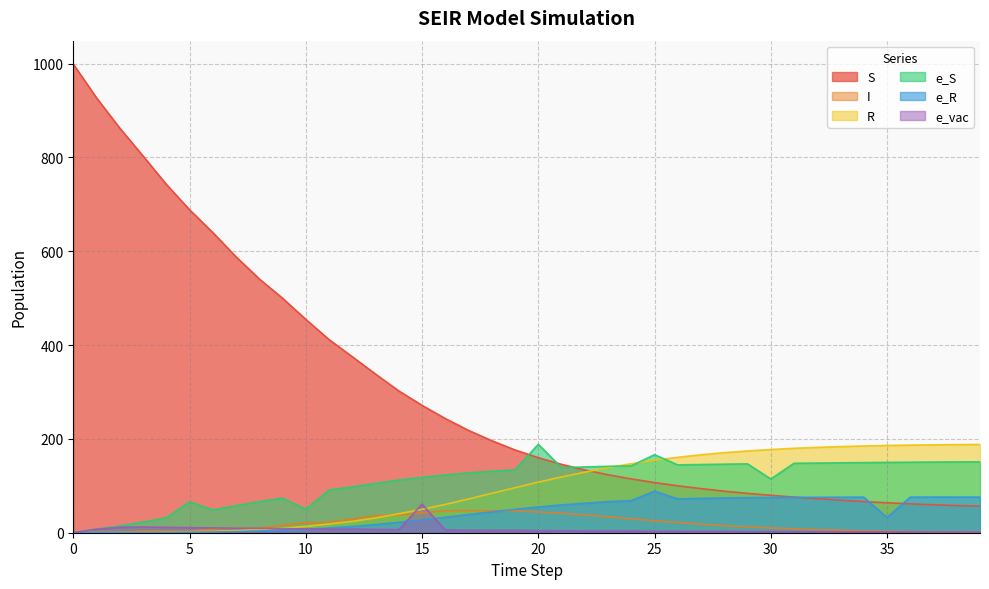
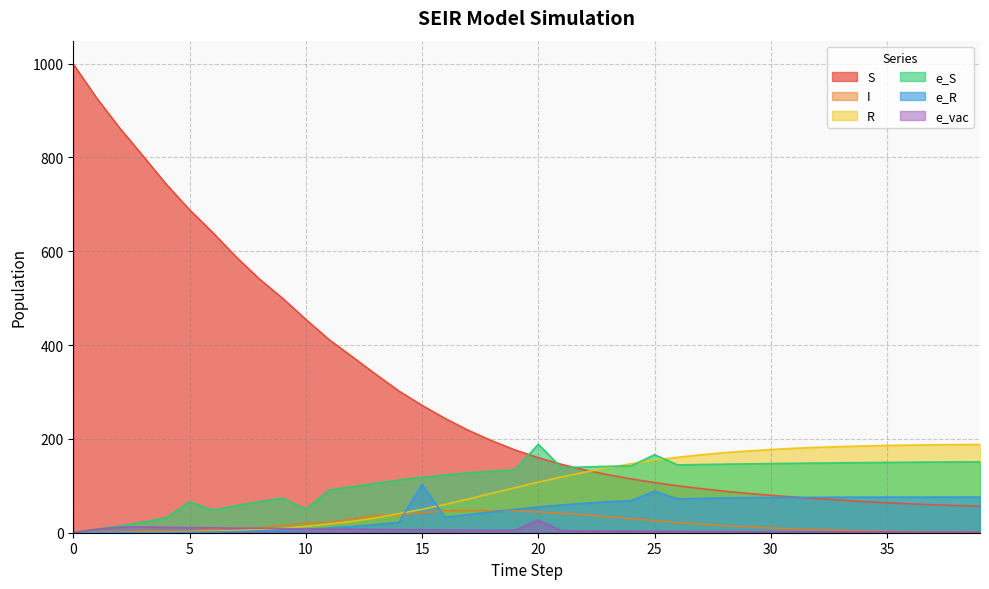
  {
    "e_S": {
      "5": 70,
      "10": 50,
      "15": 120,
      "20": 190,
      "25": 170,
-     "30": 110,
+     "30": 150,
      "35": 150
    },
    "e_R": {
-     "15": 30,
+     "15": 100,
      "20": 50,
      "25": 90,
-     "35": 30
+     "35": 80
    },
    "e_vac": {
      "5": 10,
-     "15": 60,
-     "20": 0,
+     "15": 10,
+     "20": 30,
      "25": 0,
      "30": 0
    }
  }
